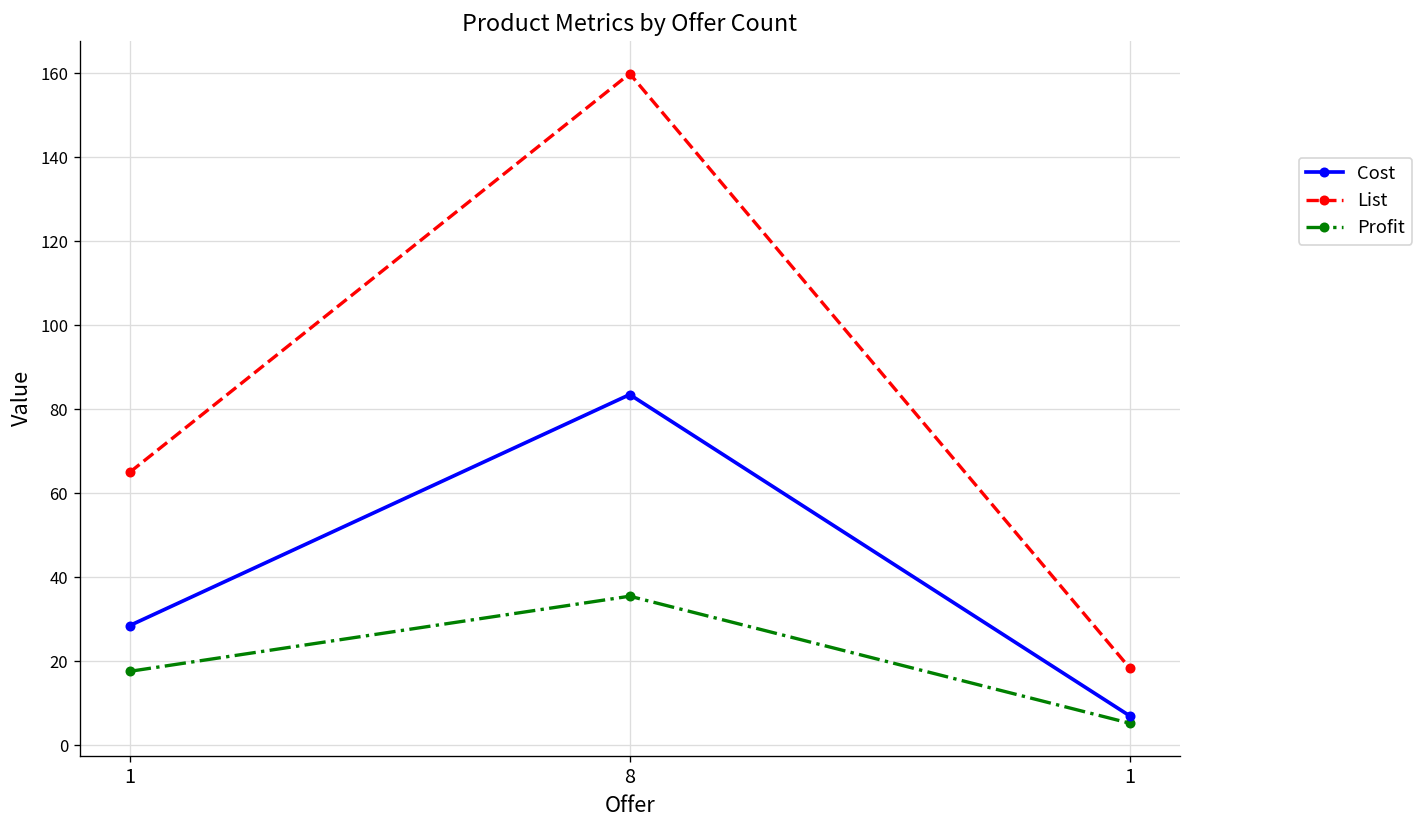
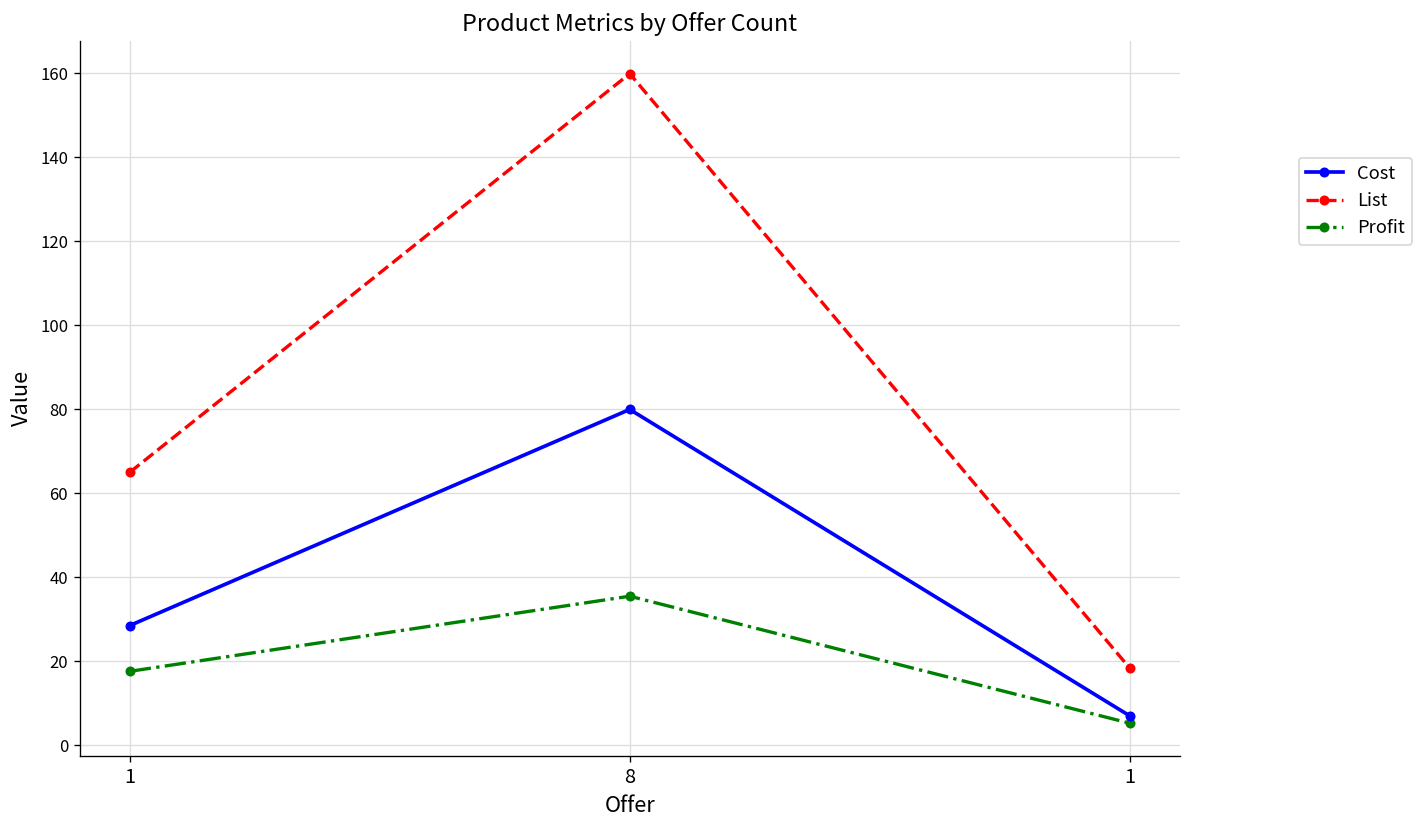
  {
    "Cost": {
-     "8": 83
+     "8": 80
    },
    "List": {
      "8": 160
    },
    "Profit": {
      "8": 35
    }
  }
